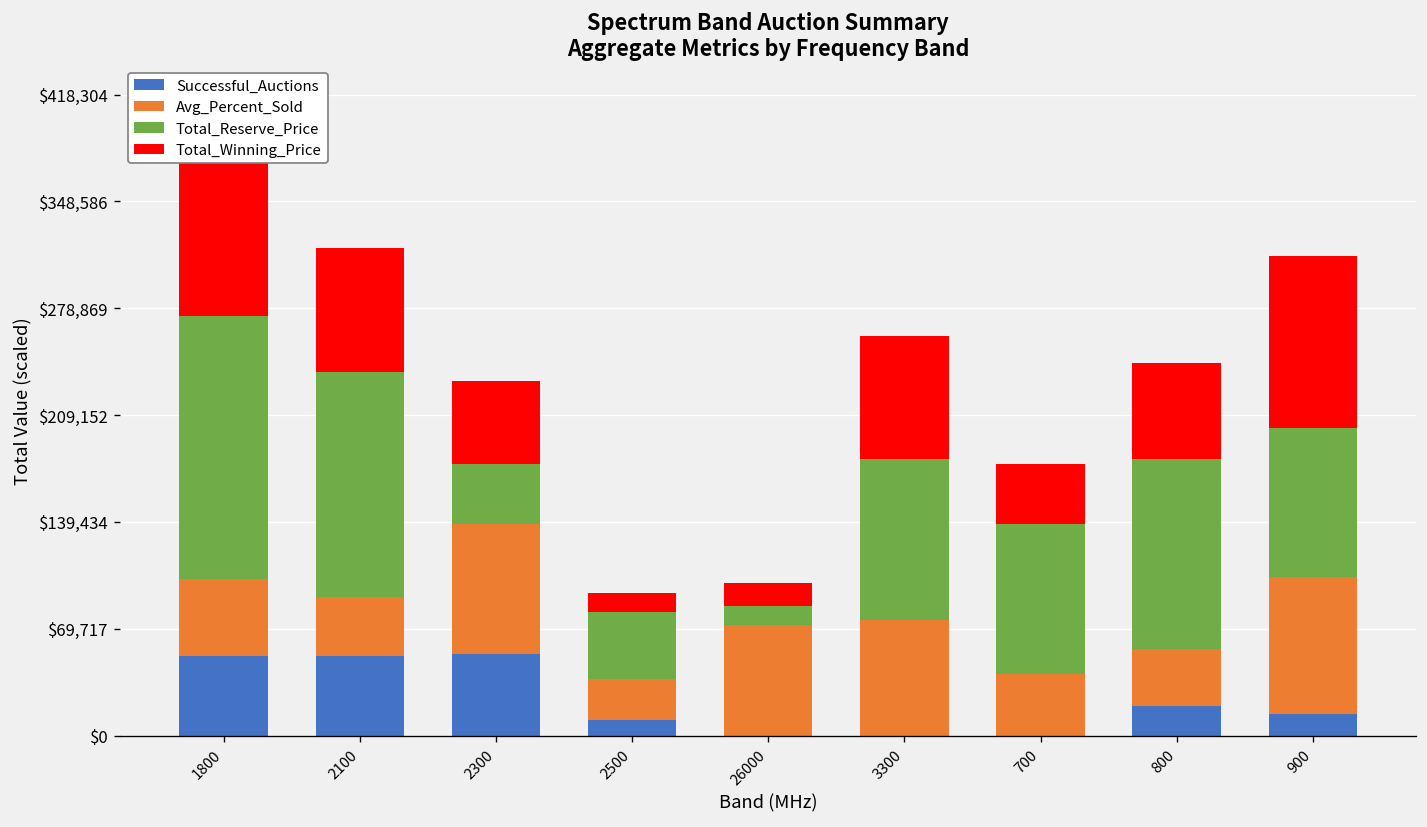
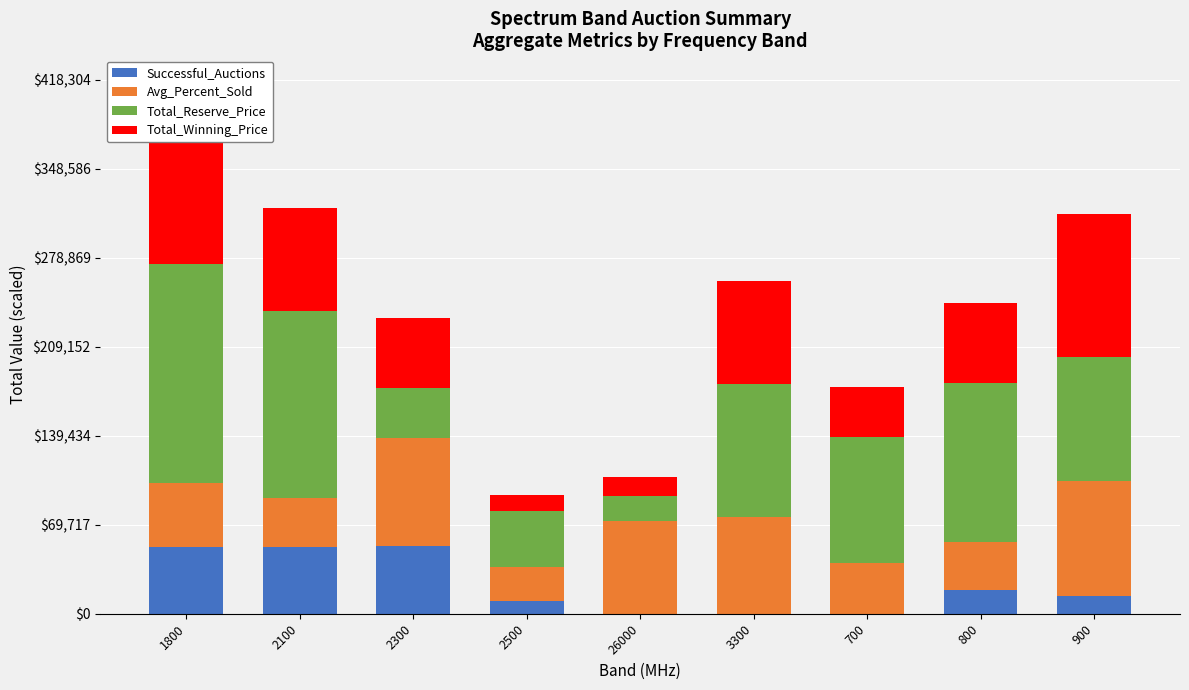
  {
    "Successful_Auctions": {
      "1800": "$52,000",
      "2100": "$52,000",
      "2300": "$53,000",
      "2500": "$10,000",
      "26000": "$0",
      "3300": "$0",
      "700": "$0",
      "800": "$19,000",
      "900": "$14,000"
    },
    "Avg_Percent_Sold": {
      "1800": "$50,000",
      "2100": "$38,000",
      "2300": "$85,000",
      "2500": "$27,000",
      "26000": "$72,000",
      "3300": "$76,000",
      "700": "$40,000",
      "800": "$37,000",
      "900": "$90,000"
    },
    "Total_Reserve_Price": {
      "1800": "$171,000",
      "2100": "$147,000",
      "2300": "$39,000",
      "2500": "$44,000",
-     "26000": "$12,000",
+     "26000": "$20,000",
      "3300": "$105,000",
      "700": "$98,000",
      "800": "$124,000",
      "900": "$97,000"
    },
    "Total_Winning_Price": {
      "2100": "$81,000",
      "2300": "$55,000",
      "2500": "$12,000",
      "26000": "$15,000",
      "3300": "$81,000",
      "700": "$39,000",
      "800": "$63,000",
      "900": "$112,000"
    }
  }
